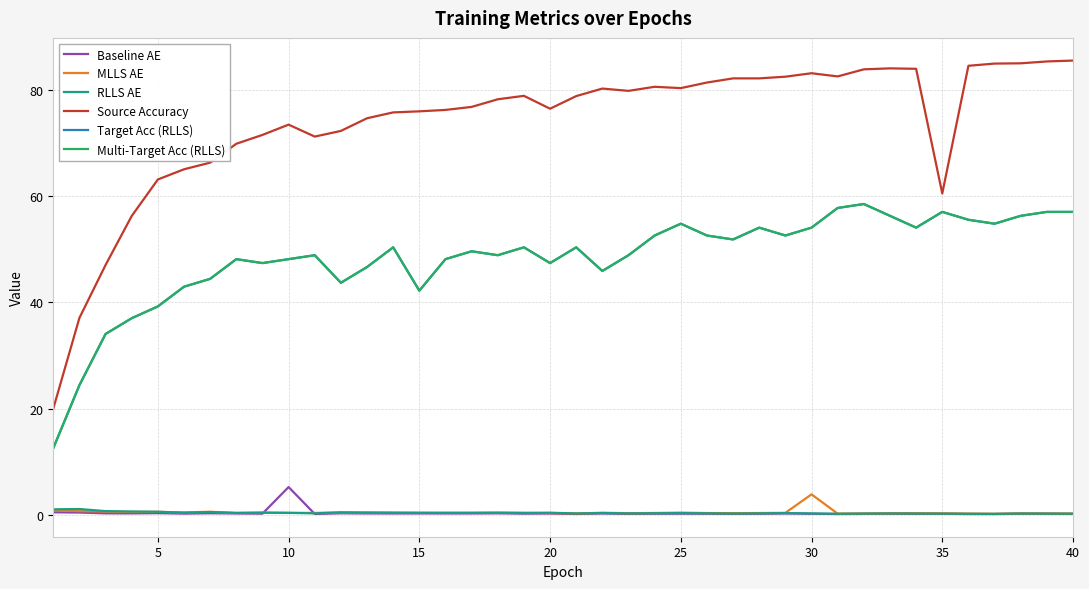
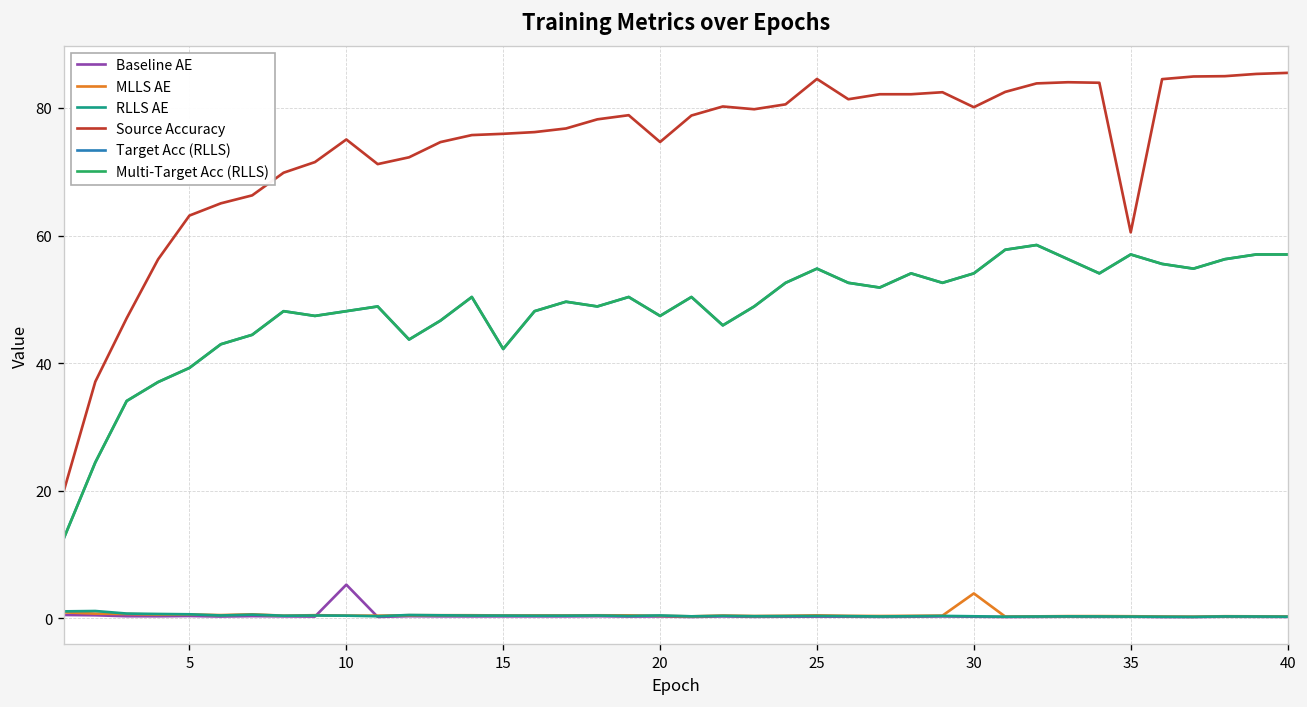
  {
    "Baseline AE": {
      "10": 5
    },
    "MLLS AE": {
      "30": 4
    },
    "Source Accuracy": {
      "5": 63,
-     "10": 73,
+     "10": 75,
      "15": 76,
-     "20": 76,
-     "25": 80,
-     "30": 83,
+     "20": 75,
+     "25": 85,
+     "30": 80,
      "35": 61,
      "40": 86
    }
  }
